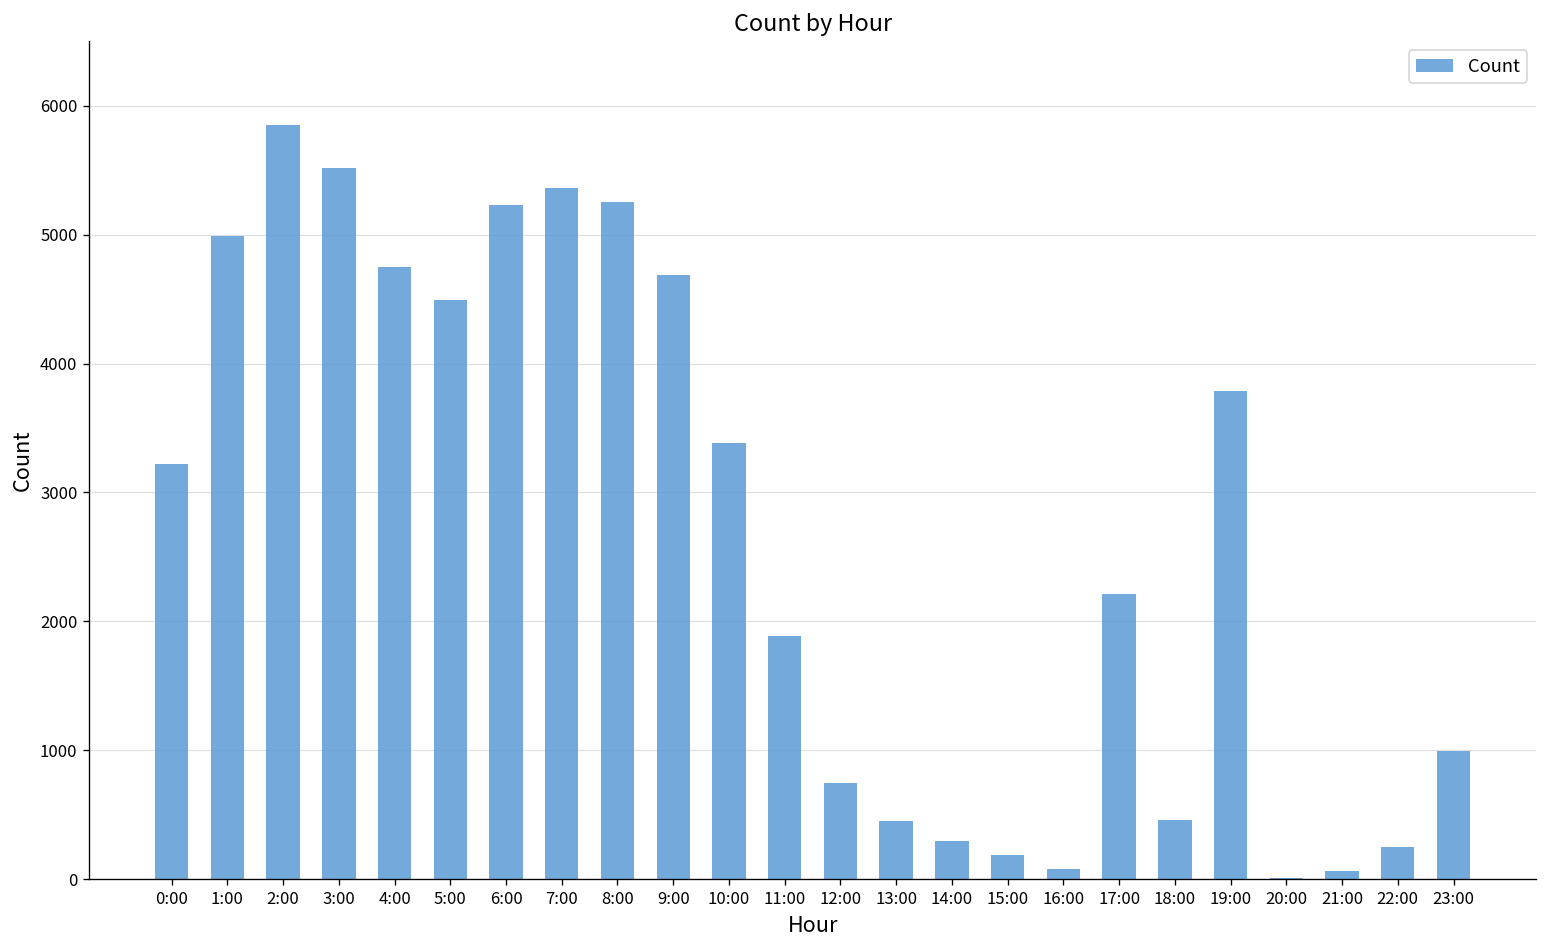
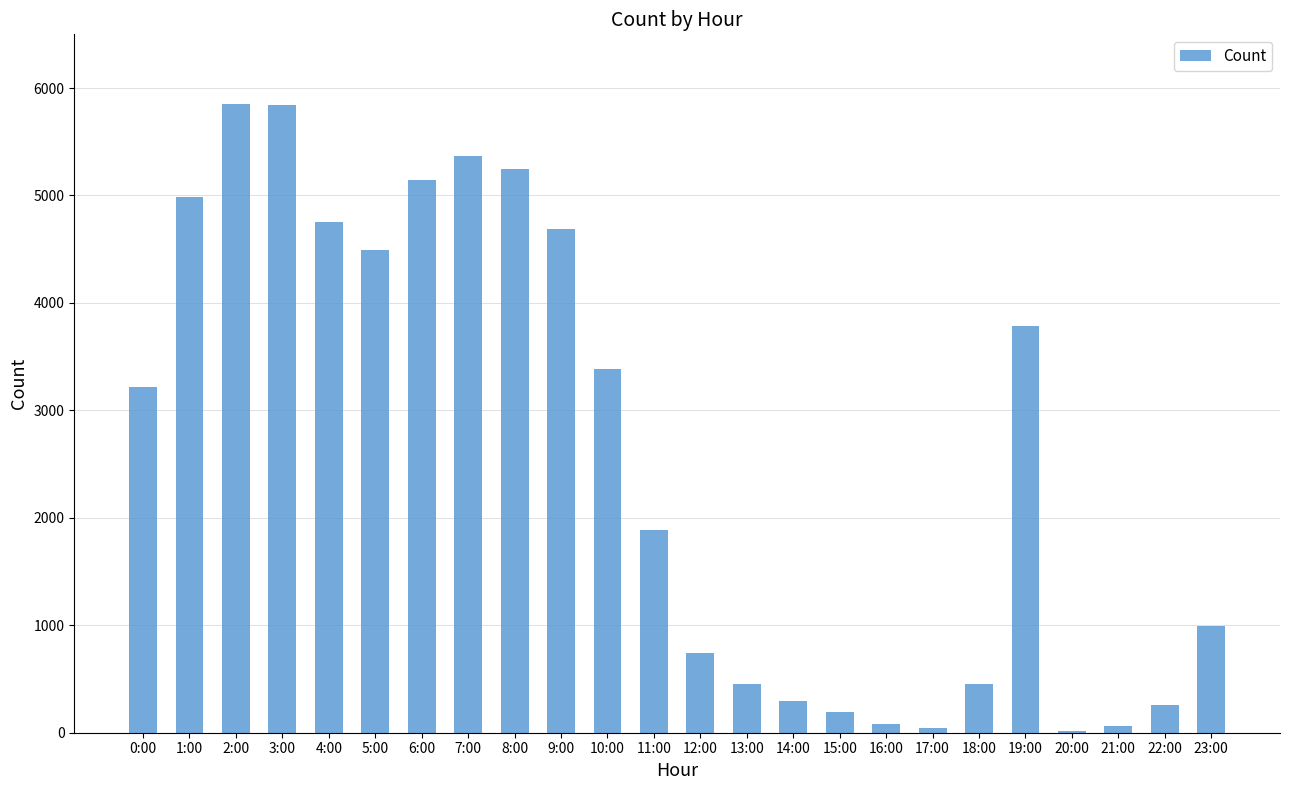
  {
    "0:00": 3220,
    "1:00": 4990,
    "2:00": 5850,
-   "3:00": 5520,
+   "3:00": 5840,
    "4:00": 4750,
    "5:00": 4490,
-   "6:00": 5230,
+   "6:00": 5150,
    "7:00": 5360,
    "8:00": 5250,
    "9:00": 4690,
    "10:00": 3380,
    "11:00": 1890,
    "12:00": 750,
    "13:00": 450,
    "14:00": 300,
    "15:00": 190,
    "16:00": 80,
-   "17:00": 2210,
+   "17:00": 40,
    "18:00": 460,
    "19:00": 3790,
    "21:00": 60,
    "22:00": 250,
    "23:00": 990
  }
